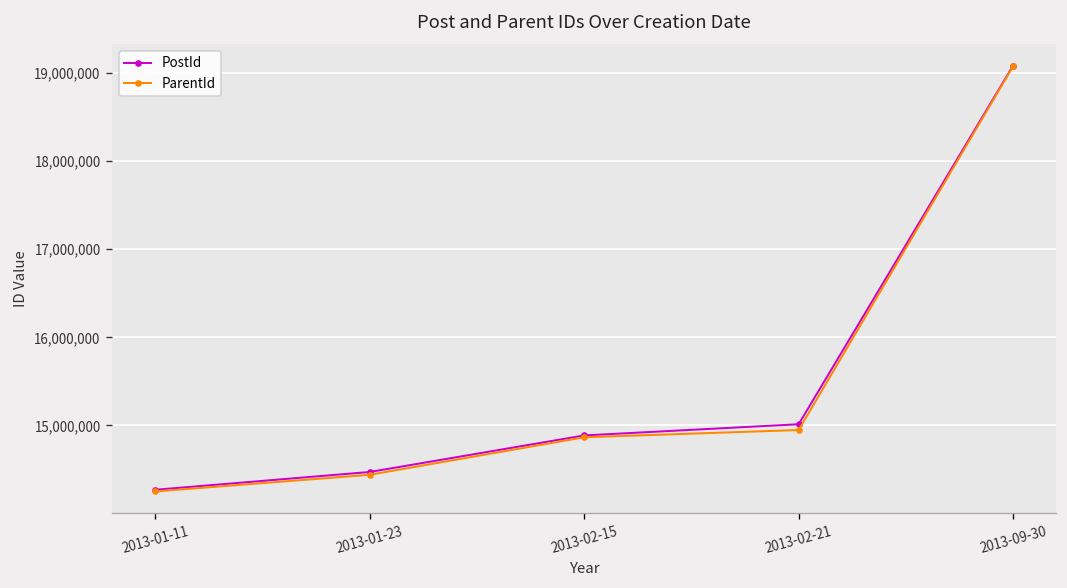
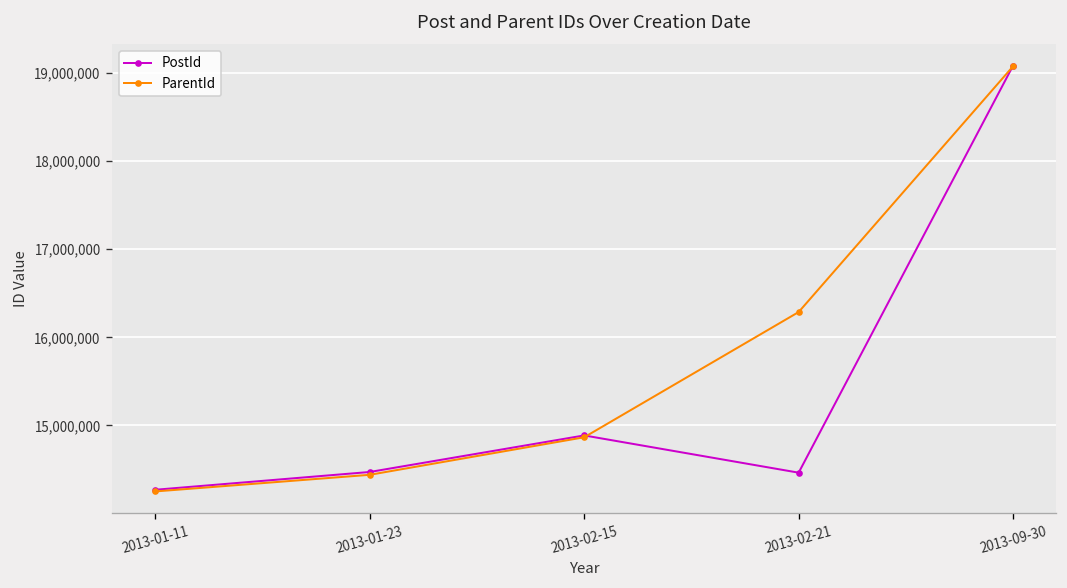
  {
    "PostId": {
-     "2013-02-21": "15,000,000"
+     "2013-02-21": "14,500,000"
    },
    "ParentId": {
-     "2013-02-21": "14,900,000"
+     "2013-02-21": "16,300,000"
    }
  }
